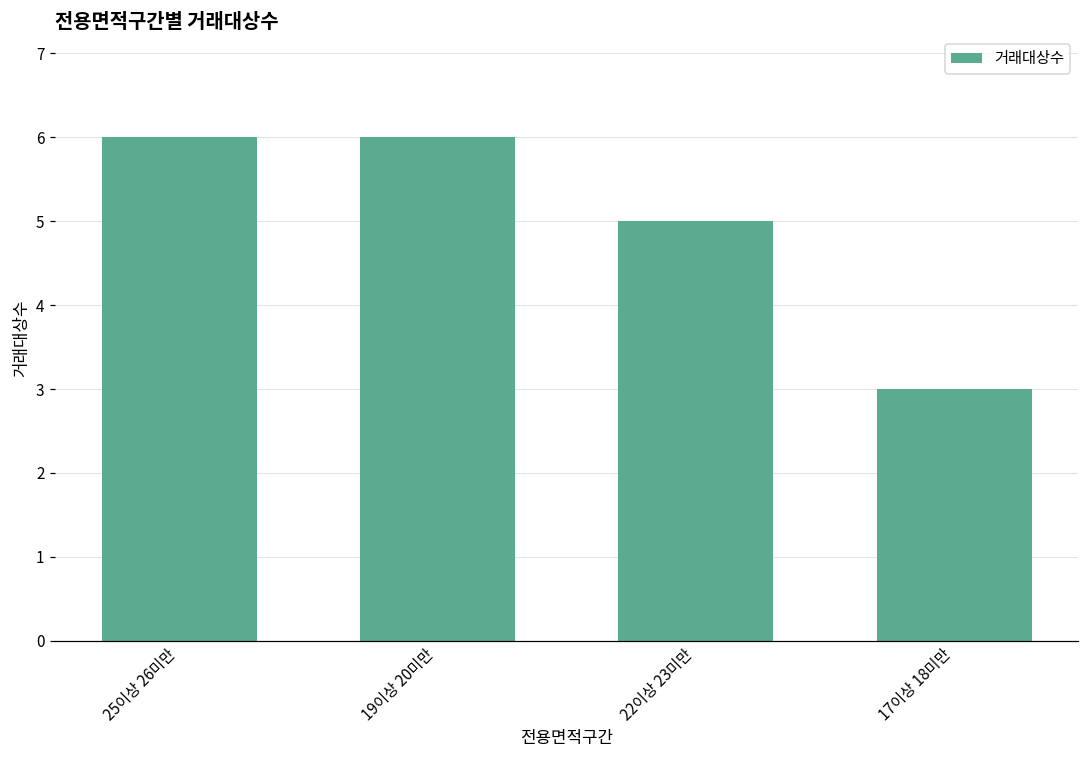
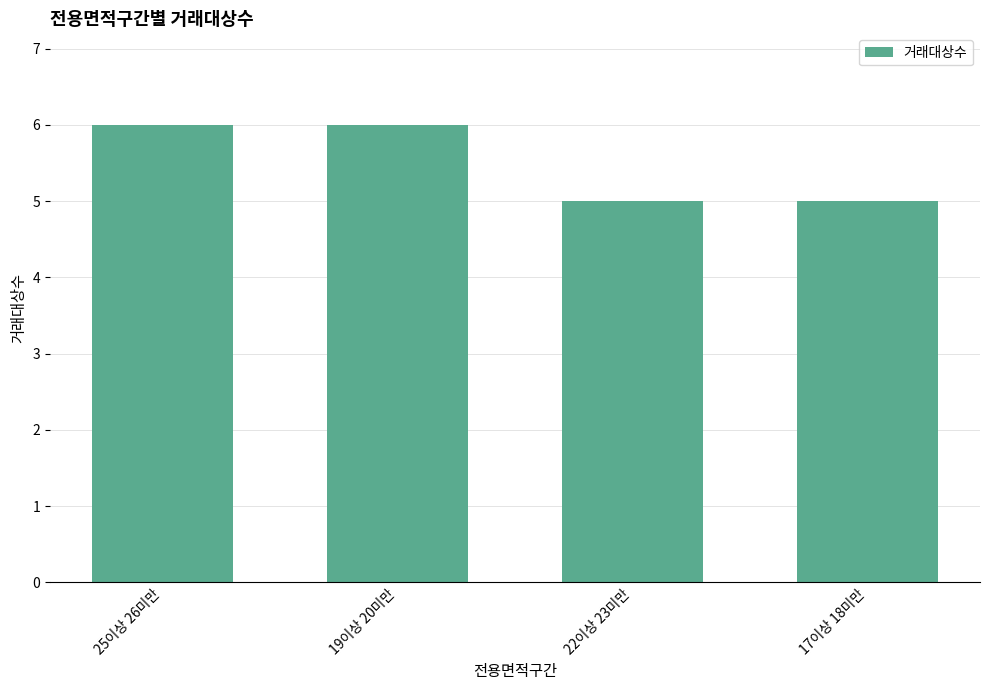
  {
    "25이상 26미만": 6,
    "19이상 20미만": 6,
    "22이상 23미만": 5,
-   "17이상 18미만": 3
+   "17이상 18미만": 5
  }
